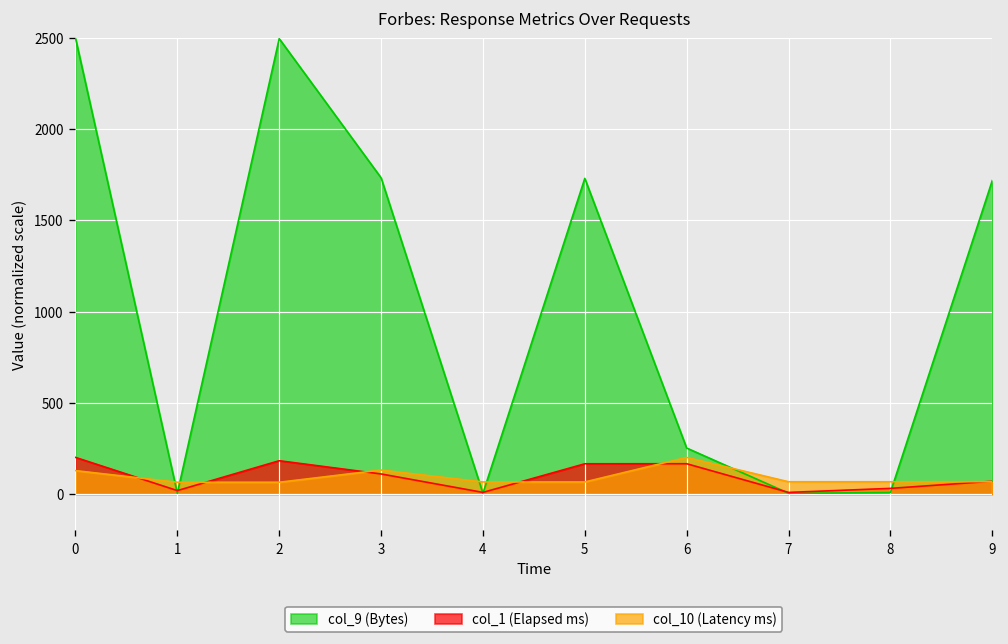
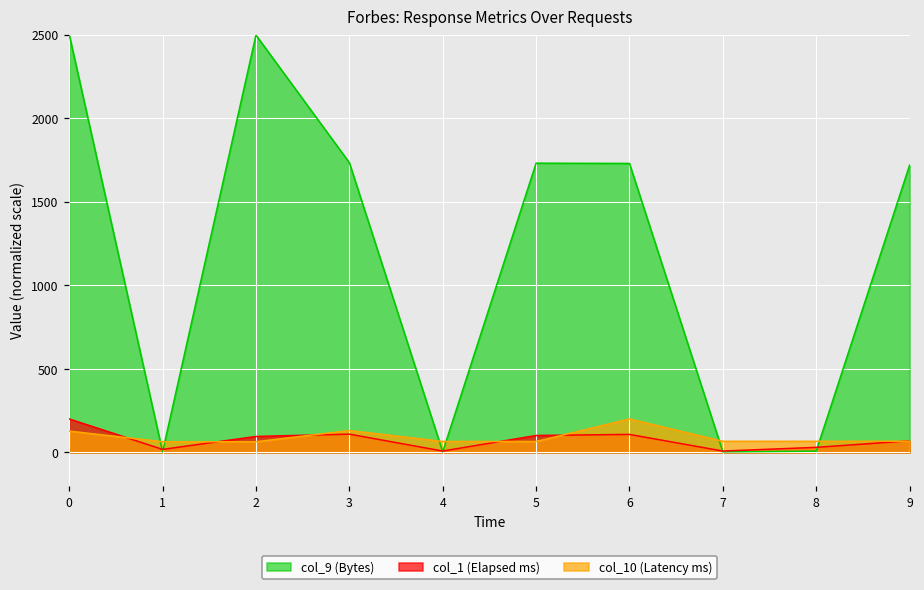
  {
    "col_9 (Bytes)": {
      "0": 2500,
      "2": 2500,
      "3": 1730,
      "5": 1730,
-     "6": 250,
+     "6": 1730,
      "8": 10,
      "9": 1720
    },
    "col_1 (Elapsed ms)": {
      "0": 200,
-     "2": 180,
+     "2": 100,
      "3": 110,
-     "5": 170,
-     "6": 170,
+     "5": 100,
+     "6": 110,
      "8": 30
    },
    "col_10 (Latency ms)": {
      "0": 130,
      "1": 60,
      "2": 60,
      "3": 130,
      "4": 70,
      "5": 70,
      "6": 200,
      "7": 70,
      "8": 70
    }
  }
